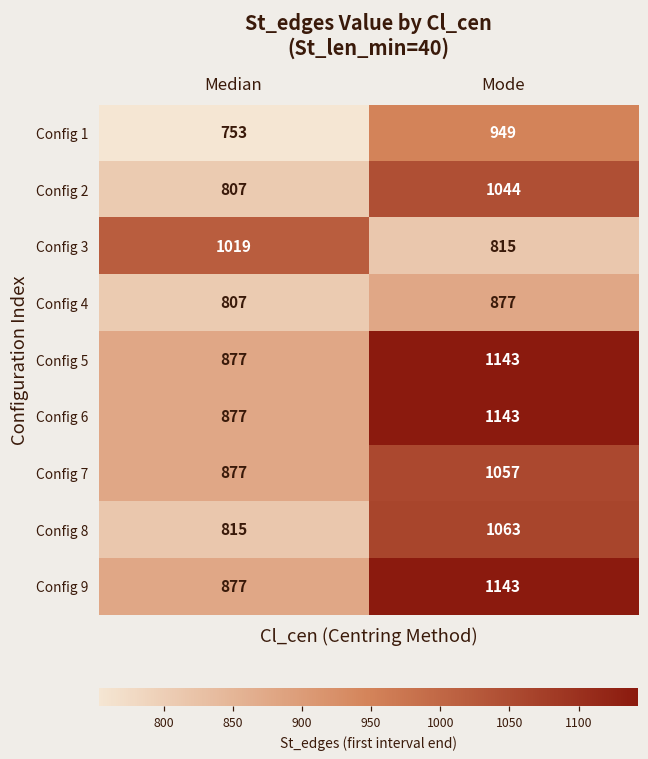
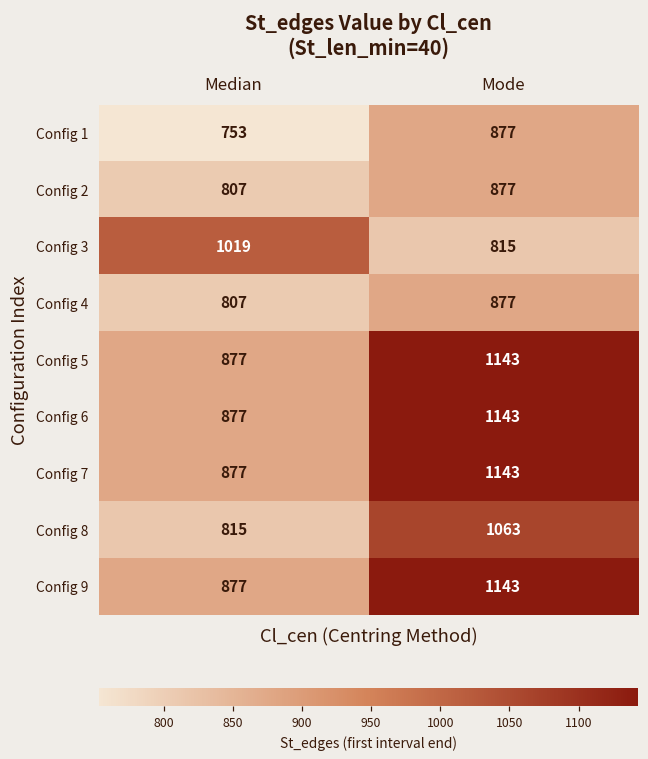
  {
    "Config 1": {
      "Median": 753,
-     "Mode": 949
+     "Mode": 877
    },
    "Config 2": {
      "Median": 807,
-     "Mode": 1044
+     "Mode": 877
    },
    "Config 3": {
      "Median": 1019,
      "Mode": 815
    },
    "Config 4": {
      "Median": 807,
      "Mode": 877
    },
    "Config 5": {
      "Median": 877,
      "Mode": 1143
    },
    "Config 6": {
      "Median": 877,
      "Mode": 1143
    },
    "Config 7": {
      "Median": 877,
-     "Mode": 1057
+     "Mode": 1143
    },
    "Config 8": {
      "Median": 815,
      "Mode": 1063
    },
    "Config 9": {
      "Median": 877,
      "Mode": 1143
    }
  }
